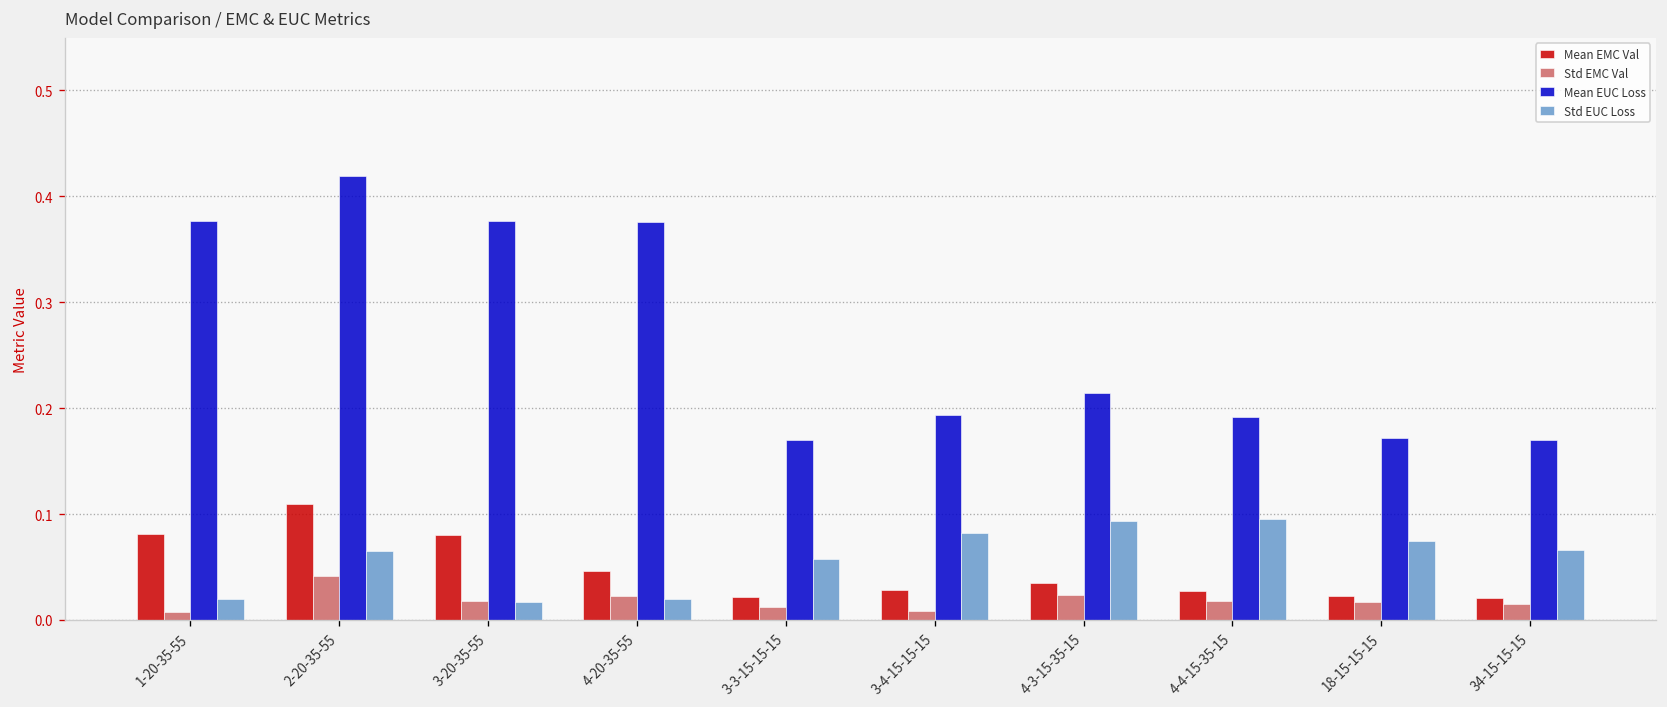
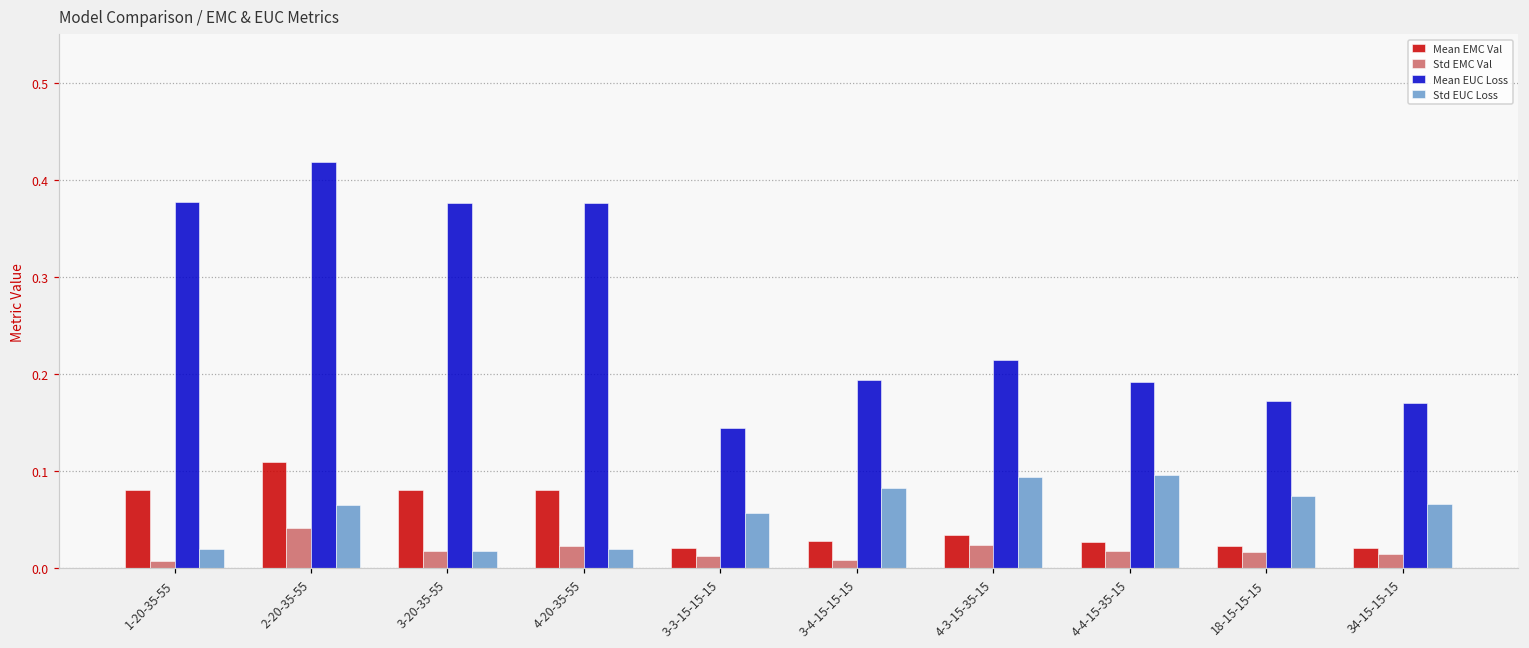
  {
    "Mean EMC Val": {
      "1-20-35-55": 0.08,
      "2-20-35-55": 0.11,
      "3-20-35-55": 0.08,
-     "4-20-35-55": 0.05,
+     "4-20-35-55": 0.08,
      "3-3-15-15-15": 0.02,
      "3-4-15-15-15": 0.03,
      "4-3-15-35-15": 0.03,
      "4-4-15-35-15": 0.03,
      "18-15-15-15": 0.02,
      "34-15-15-15": 0.02
    },
    "Std EMC Val": {
      "1-20-35-55": 0.01,
      "2-20-35-55": 0.04,
      "3-20-35-55": 0.02,
      "4-20-35-55": 0.02,
      "3-3-15-15-15": 0.01,
      "3-4-15-15-15": 0.01,
      "4-3-15-35-15": 0.02,
      "4-4-15-35-15": 0.02,
      "18-15-15-15": 0.02,
      "34-15-15-15": 0.01
    },
    "Mean EUC Loss": {
      "1-20-35-55": 0.38,
      "2-20-35-55": 0.42,
      "3-20-35-55": 0.38,
      "4-20-35-55": 0.38,
-     "3-3-15-15-15": 0.17,
+     "3-3-15-15-15": 0.14,
      "3-4-15-15-15": 0.19,
      "4-3-15-35-15": 0.21,
      "4-4-15-35-15": 0.19,
      "18-15-15-15": 0.17,
      "34-15-15-15": 0.17
    },
    "Std EUC Loss": {
      "1-20-35-55": 0.02,
      "2-20-35-55": 0.06,
      "3-20-35-55": 0.02,
      "4-20-35-55": 0.02,
      "3-3-15-15-15": 0.06,
      "3-4-15-15-15": 0.08,
      "4-3-15-35-15": 0.09,
      "4-4-15-35-15": 0.10,
      "18-15-15-15": 0.07,
      "34-15-15-15": 0.07
    }
  }
